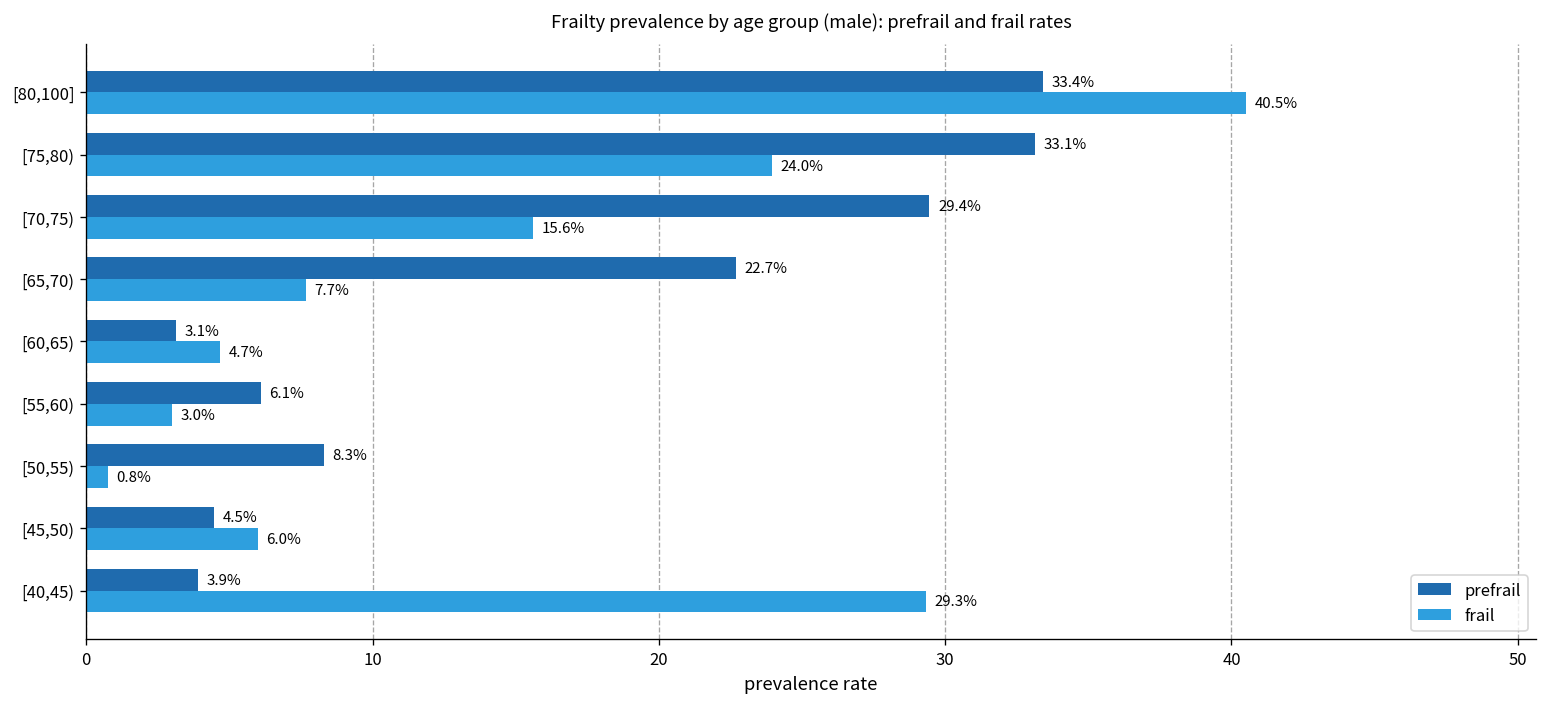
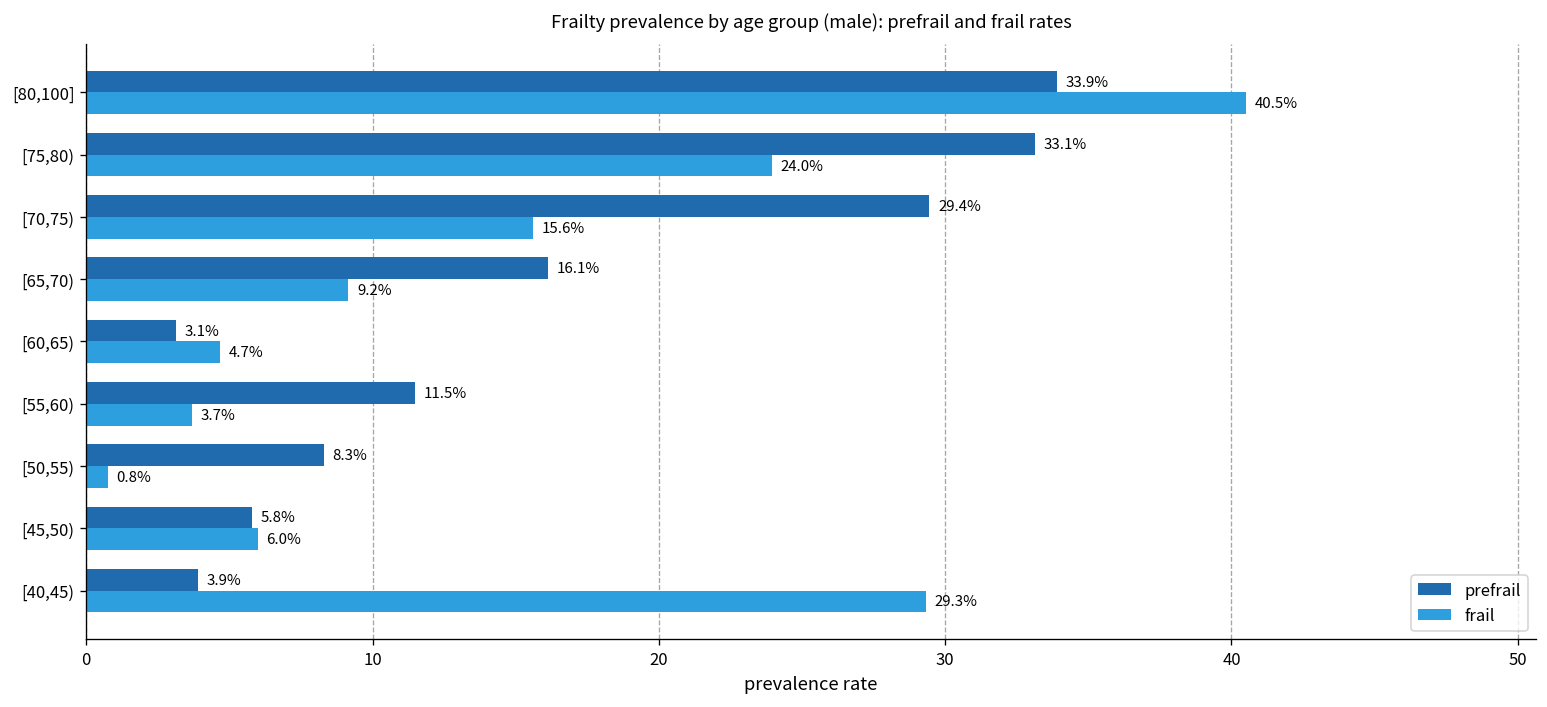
  {
    "prefrail": {
-     "[80,100]": "33.4%",
+     "[80,100]": "33.9%",
      "[75,80)": "33.1%",
      "[70,75)": "29.4%",
-     "[65,70)": "22.7%",
+     "[65,70)": "16.1%",
      "[60,65)": "3.1%",
-     "[55,60)": "6.1%",
+     "[55,60)": "11.5%",
      "[50,55)": "8.3%",
-     "[45,50)": "4.5%",
+     "[45,50)": "5.8%",
      "[40,45)": "3.9%"
    },
    "frail": {
      "[80,100]": "40.5%",
      "[75,80)": "24.0%",
      "[70,75)": "15.6%",
-     "[65,70)": "7.7%",
+     "[65,70)": "9.2%",
      "[60,65)": "4.7%",
-     "[55,60)": "3.0%",
+     "[55,60)": "3.7%",
      "[50,55)": "0.8%",
      "[45,50)": "6.0%",
      "[40,45)": "29.3%"
    }
  }
